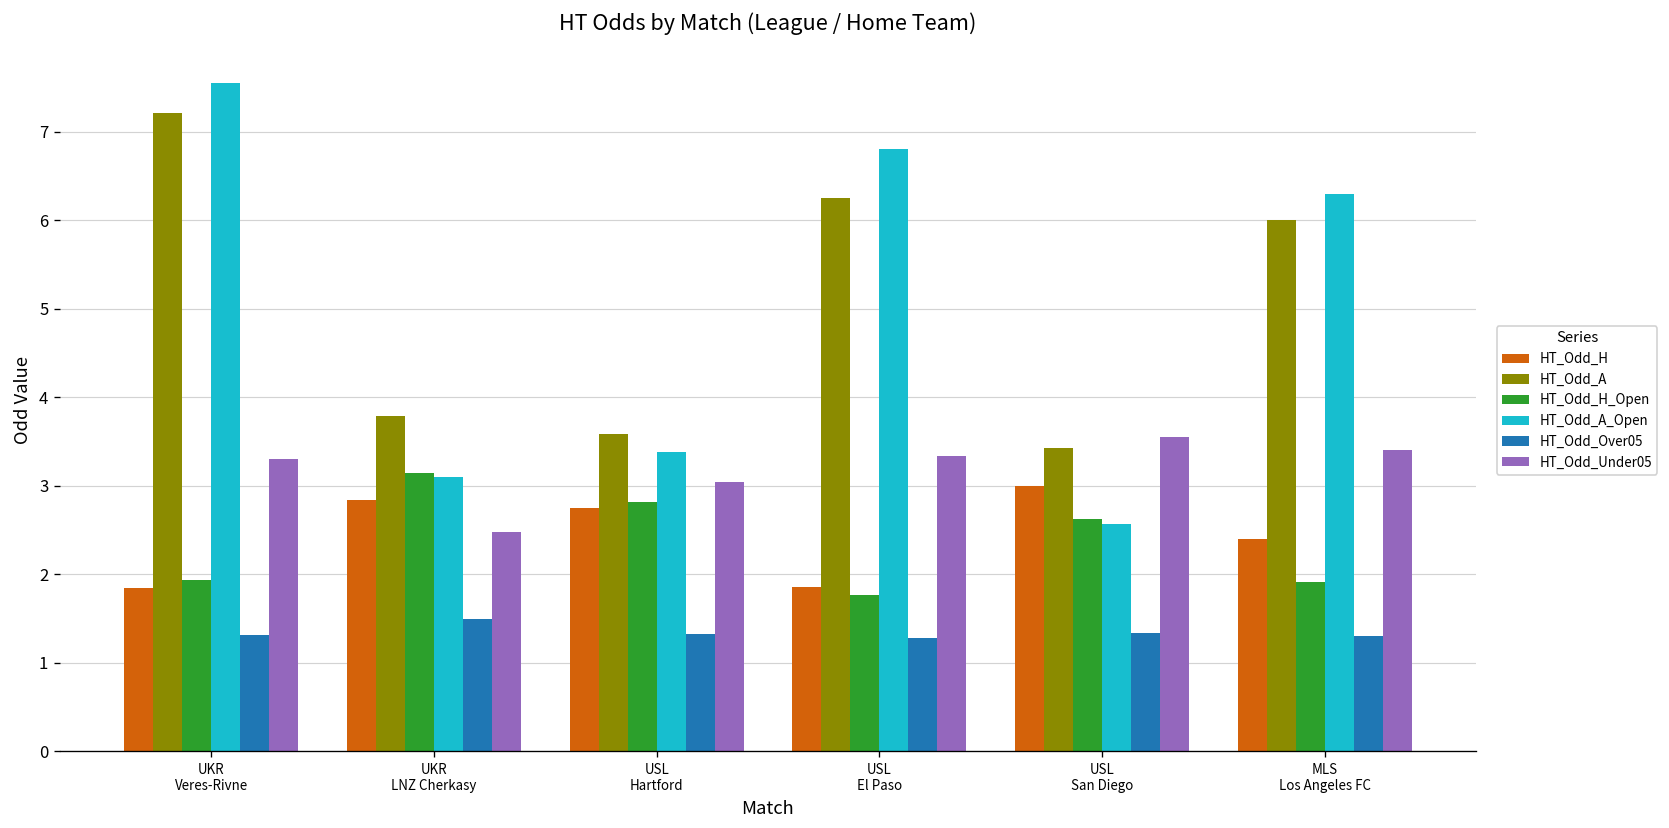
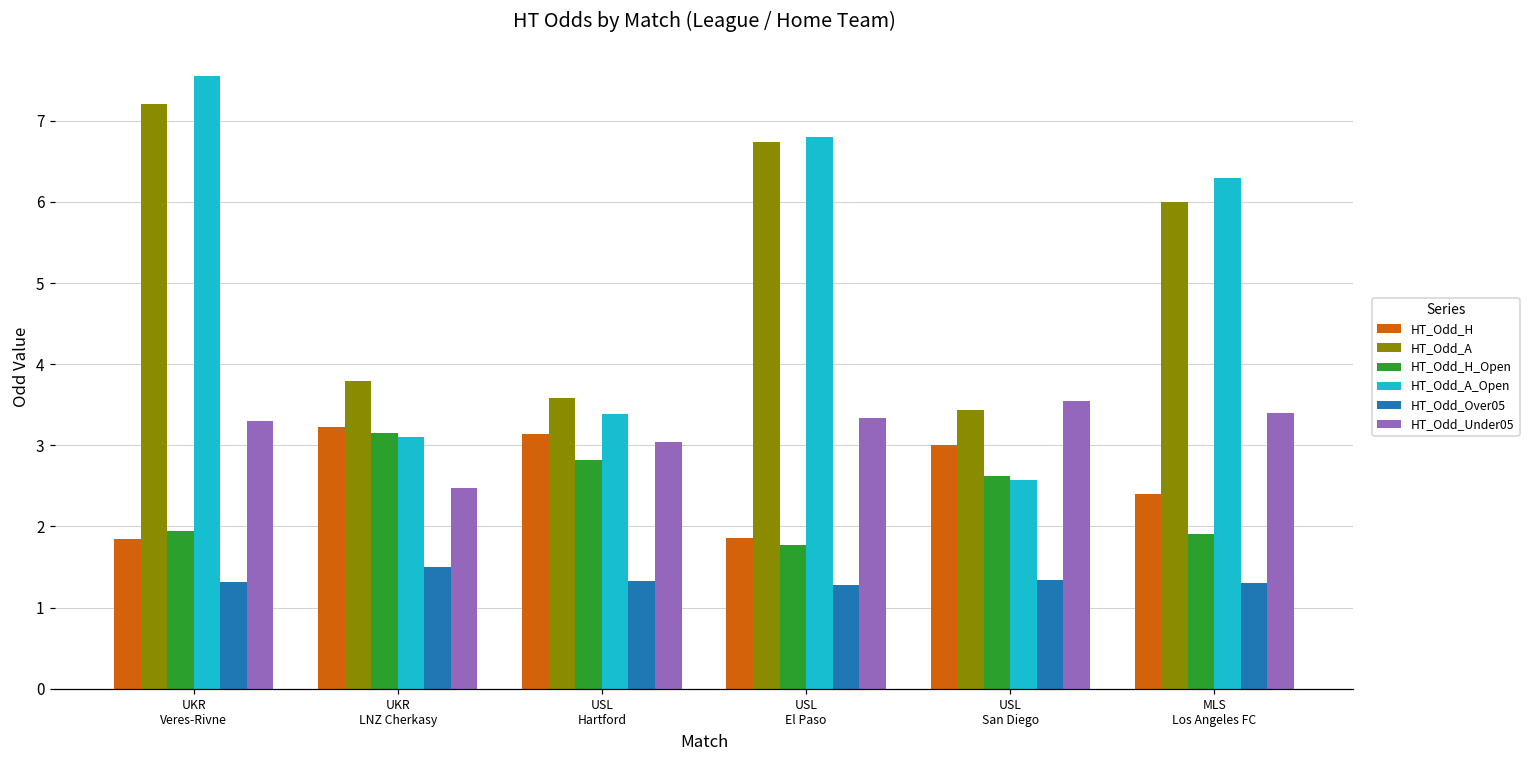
  {
    "HT_Odd_H": {
      "UKR Veres-Rivne": 1.9,
-     "UKR LNZ Cherkasy": 2.8,
-     "USL Hartford": 2.8,
+     "UKR LNZ Cherkasy": 3.2,
+     "USL Hartford": 3.1,
      "USL El Paso": 1.9,
      "USL San Diego": 3.0,
      "MLS Los Angeles FC": 2.4
    },
    "HT_Odd_A": {
      "UKR Veres-Rivne": 7.2,
      "UKR LNZ Cherkasy": 3.8,
      "USL Hartford": 3.6,
-     "USL El Paso": 6.3,
+     "USL El Paso": 6.7,
      "USL San Diego": 3.4,
      "MLS Los Angeles FC": 6.0
    },
    "HT_Odd_H_Open": {
      "UKR Veres-Rivne": 1.9,
      "UKR LNZ Cherkasy": 3.2,
      "USL Hartford": 2.8,
      "USL El Paso": 1.8,
      "USL San Diego": 2.6,
      "MLS Los Angeles FC": 1.9
    },
    "HT_Odd_A_Open": {
      "UKR Veres-Rivne": 7.6,
      "UKR LNZ Cherkasy": 3.1,
      "USL Hartford": 3.4,
      "USL El Paso": 6.8,
      "USL San Diego": 2.6,
      "MLS Los Angeles FC": 6.3
    },
    "HT_Odd_Over05": {
      "UKR Veres-Rivne": 1.3,
      "UKR LNZ Cherkasy": 1.5,
      "USL Hartford": 1.3,
      "USL El Paso": 1.3,
      "USL San Diego": 1.3,
      "MLS Los Angeles FC": 1.3
    },
    "HT_Odd_Under05": {
      "UKR Veres-Rivne": 3.3,
      "UKR LNZ Cherkasy": 2.5,
      "USL Hartford": 3.0,
      "USL El Paso": 3.3,
      "USL San Diego": 3.6,
      "MLS Los Angeles FC": 3.4
    }
  }
